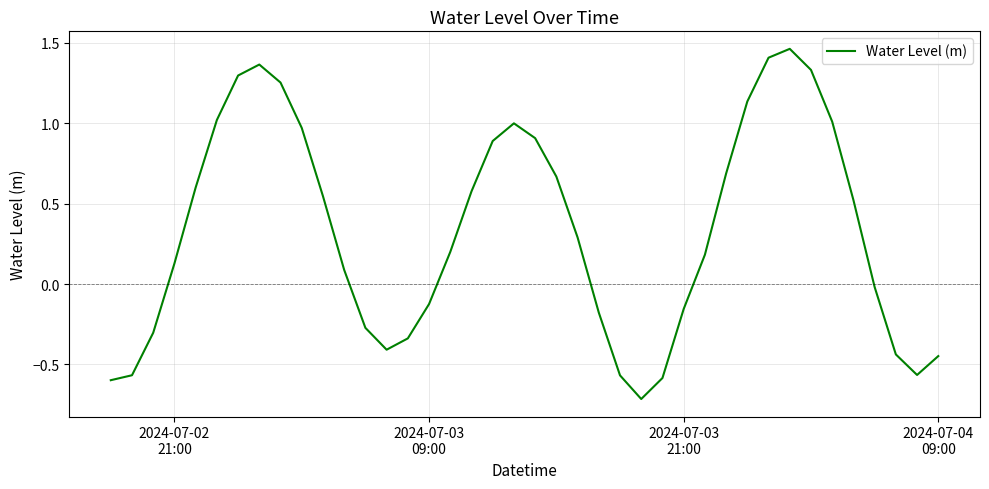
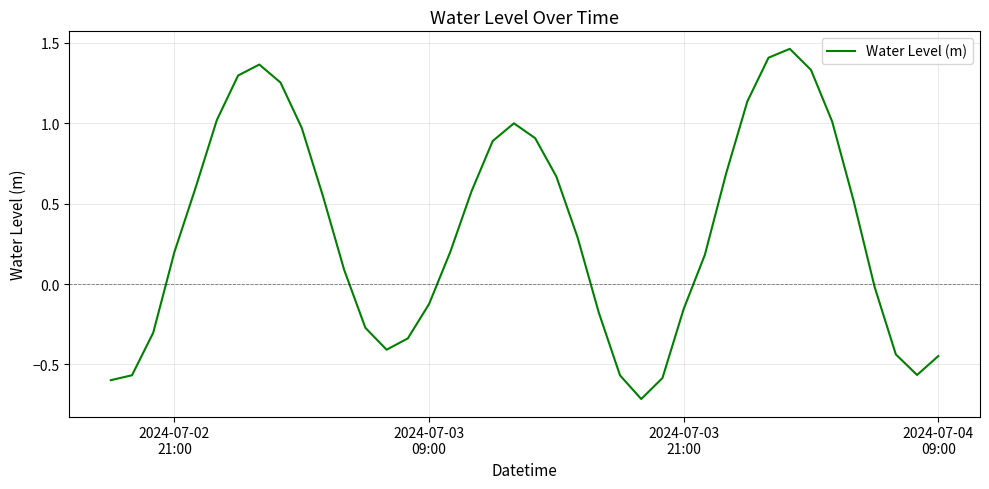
  {
-   "2024-07-02 21:00": 0.13,
+   "2024-07-02 21:00": 0.20,
    "2024-07-03 09:00": -0.12,
    "2024-07-03 21:00": -0.16,
    "2024-07-04 09:00": -0.45
  }
